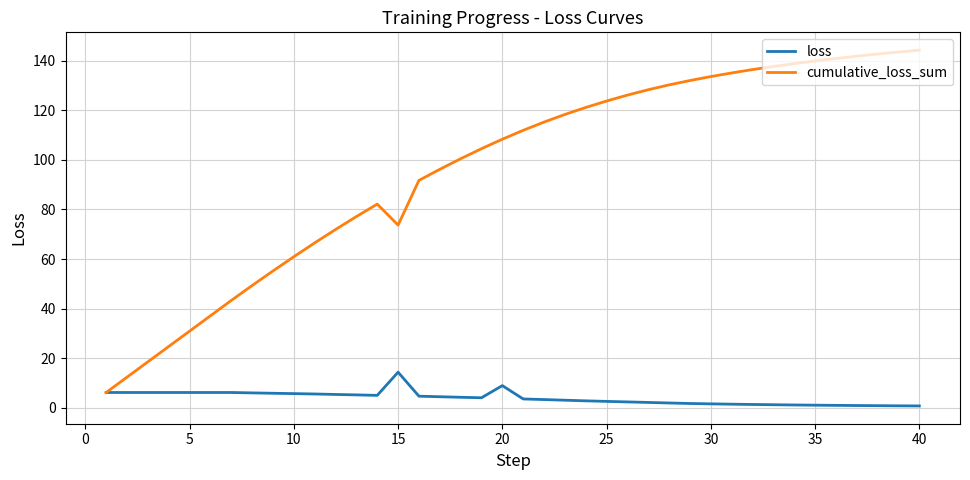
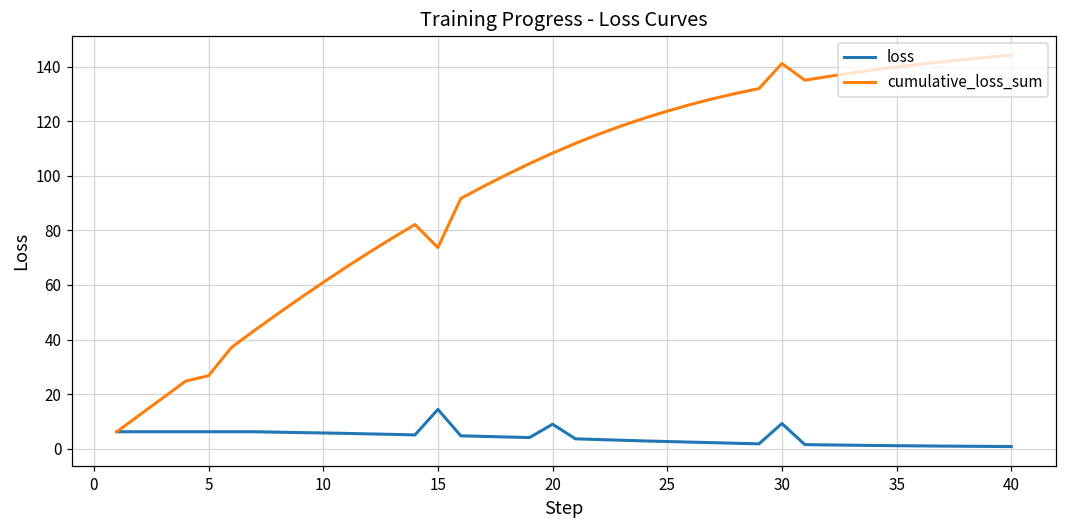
  {
    "loss": {
      "5": 6,
      "10": 6,
      "15": 14,
      "20": 9,
      "25": 3,
-     "30": 2,
+     "30": 9,
      "35": 1,
      "40": 1
    },
    "cumulative_loss_sum": {
-     "5": 31,
+     "5": 27,
      "10": 61,
      "15": 74,
      "20": 108,
      "25": 124,
-     "30": 134
+     "30": 141
    }
  }
